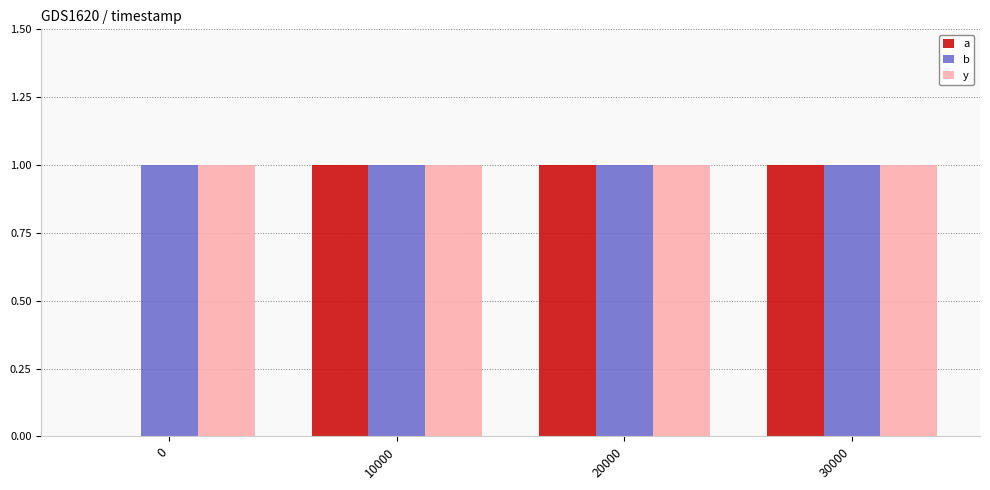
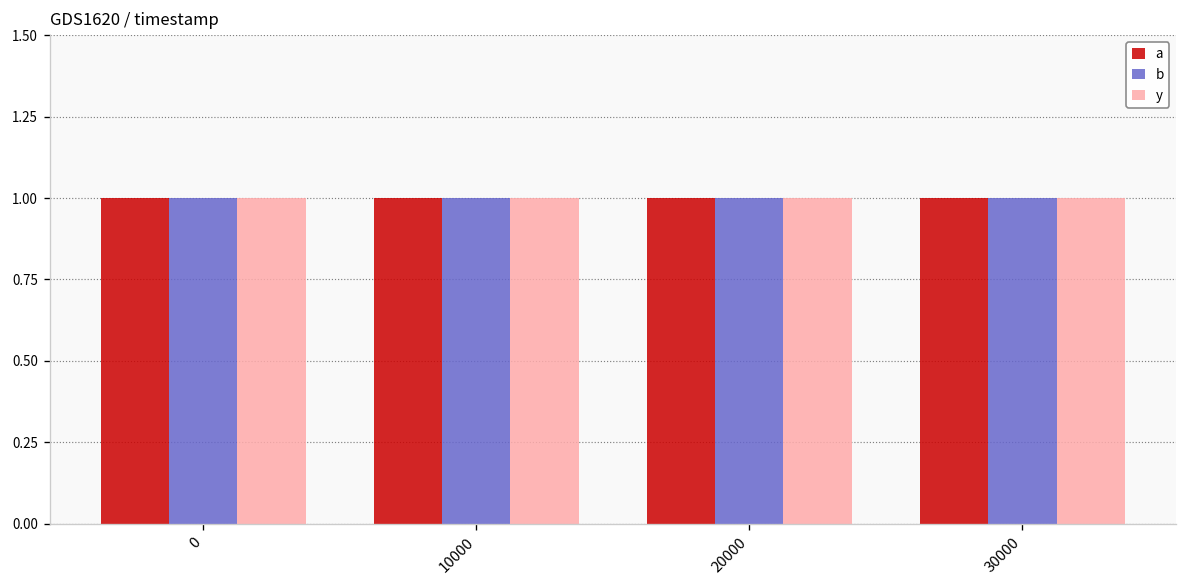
  {
    "a": {
-     "0": 0,
+     "0": 1,
      "10000": 1,
      "20000": 1,
      "30000": 1
    },
    "b": {
      "0": 1,
      "10000": 1,
      "20000": 1,
      "30000": 1
    },
    "y": {
      "0": 1,
      "10000": 1,
      "20000": 1,
      "30000": 1
    }
  }
